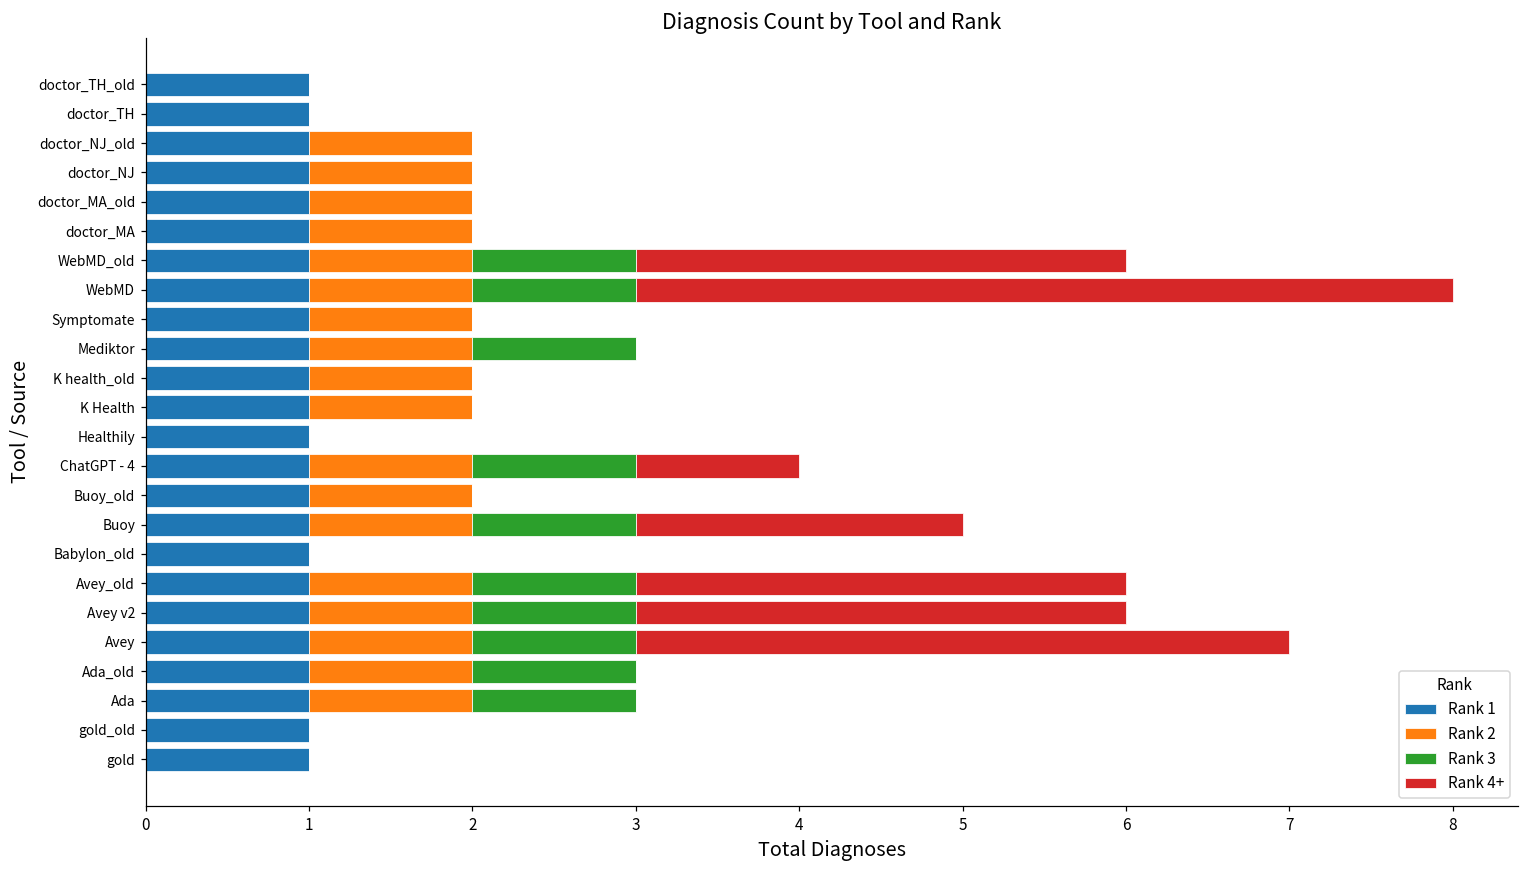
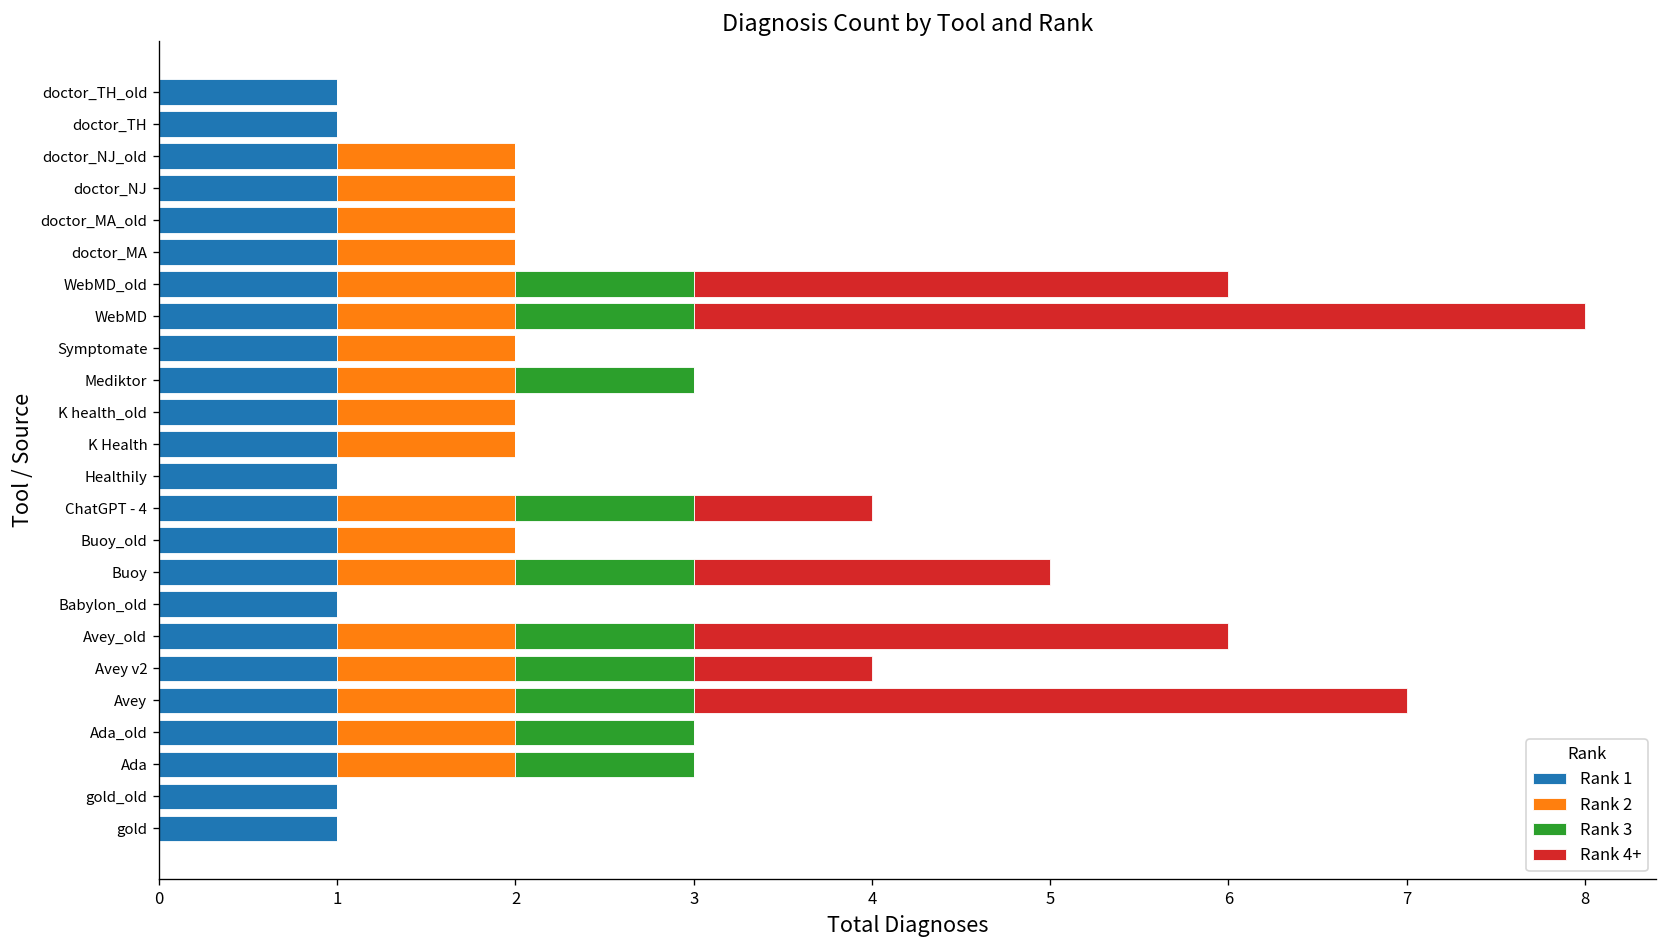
  {
    "Rank 1": {
      "doctor_TH_old": 1,
      "doctor_TH": 1,
      "doctor_NJ_old": 1,
      "doctor_NJ": 1,
      "doctor_MA_old": 1,
      "doctor_MA": 1,
      "WebMD_old": 1,
      "WebMD": 1,
      "Symptomate": 1,
      "Mediktor": 1,
      "K health_old": 1,
      "K Health": 1,
      "Healthily": 1,
      "ChatGPT - 4": 1,
      "Buoy_old": 1,
      "Buoy": 1,
      "Babylon_old": 1,
      "Avey_old": 1,
      "Avey v2": 1,
      "Avey": 1,
      "Ada_old": 1,
      "Ada": 1,
      "gold_old": 1,
      "gold": 1
    },
    "Rank 4+": {
      "doctor_TH_old": 0,
      "doctor_TH": 0,
      "doctor_NJ_old": 0,
      "doctor_NJ": 0,
      "doctor_MA_old": 0,
      "doctor_MA": 0,
      "WebMD_old": 3,
      "WebMD": 5,
      "Symptomate": 0,
      "Mediktor": 0,
      "K health_old": 0,
      "K Health": 0,
      "Healthily": 0,
      "ChatGPT - 4": 1,
      "Buoy_old": 0,
      "Buoy": 2,
      "Babylon_old": 0,
      "Avey_old": 3,
-     "Avey v2": 3,
+     "Avey v2": 1,
      "Avey": 4,
      "Ada_old": 0,
      "Ada": 0,
      "gold_old": 0,
      "gold": 0
    }
  }
